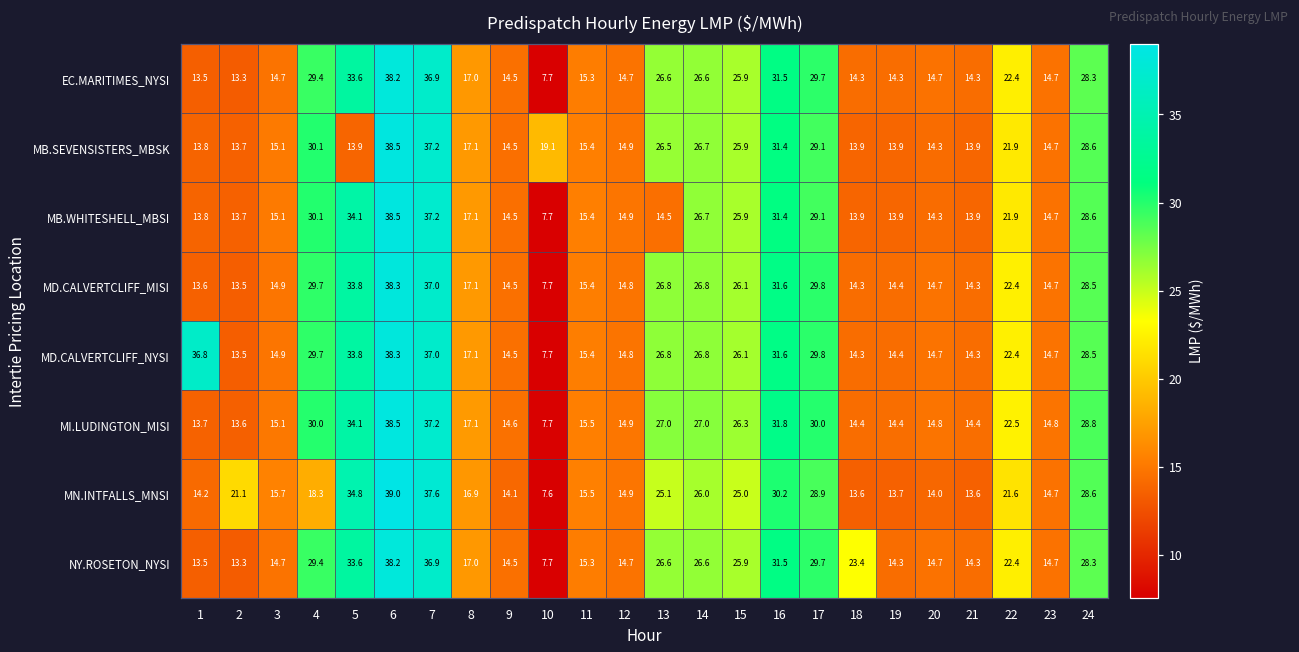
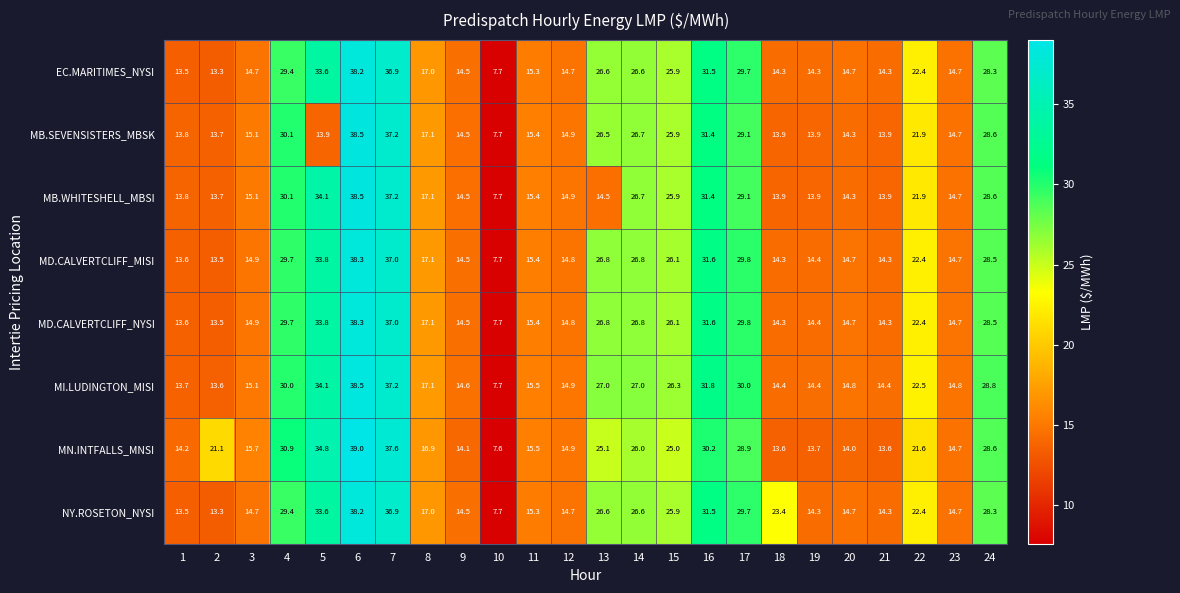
  {
    "EC.MARITIMES_NYSI": {
      "1": 13.5,
      "2": 13.3,
      "3": 14.7,
      "4": 29.4,
      "5": 33.6,
      "6": 38.2,
      "7": 36.9,
      "8": 17.0,
      "9": 14.5,
      "10": 7.7,
      "11": 15.3,
      "12": 14.7,
      "13": 26.6,
      "14": 26.6,
      "15": 25.9,
      "16": 31.5,
      "17": 29.7,
      "18": 14.3,
      "19": 14.3,
      "20": 14.7,
      "21": 14.3,
      "22": 22.4,
      "23": 14.7,
      "24": 28.3
    },
    "MB.SEVENSISTERS_MBSK": {
      "1": 13.8,
      "2": 13.7,
      "3": 15.1,
      "4": 30.1,
      "5": 13.9,
      "6": 38.5,
      "7": 37.2,
      "8": 17.1,
      "9": 14.5,
-     "10": 19.1,
+     "10": 7.7,
      "11": 15.4,
      "12": 14.9,
      "13": 26.5,
      "14": 26.7,
      "15": 25.9,
      "16": 31.4,
      "17": 29.1,
      "18": 13.9,
      "19": 13.9,
      "20": 14.3,
      "21": 13.9,
      "22": 21.9,
      "23": 14.7,
      "24": 28.6
    },
    "MB.WHITESHELL_MBSI": {
      "1": 13.8,
      "2": 13.7,
      "3": 15.1,
      "4": 30.1,
      "5": 34.1,
      "6": 38.5,
      "7": 37.2,
      "8": 17.1,
      "9": 14.5,
      "10": 7.7,
      "11": 15.4,
      "12": 14.9,
      "13": 14.5,
      "14": 26.7,
      "15": 25.9,
      "16": 31.4,
      "17": 29.1,
      "18": 13.9,
      "19": 13.9,
      "20": 14.3,
      "21": 13.9,
      "22": 21.9,
      "23": 14.7,
      "24": 28.6
    },
    "MD.CALVERTCLIFF_MISI": {
      "1": 13.6,
      "2": 13.5,
      "3": 14.9,
      "4": 29.7,
      "5": 33.8,
      "6": 38.3,
      "7": 37.0,
      "8": 17.1,
      "9": 14.5,
      "10": 7.7,
      "11": 15.4,
      "12": 14.8,
      "13": 26.8,
      "14": 26.8,
      "15": 26.1,
      "16": 31.6,
      "17": 29.8,
      "18": 14.3,
      "19": 14.4,
      "20": 14.7,
      "21": 14.3,
      "22": 22.4,
      "23": 14.7,
      "24": 28.5
    },
    "MD.CALVERTCLIFF_NYSI": {
-     "1": 36.8,
+     "1": 13.6,
      "2": 13.5,
      "3": 14.9,
      "4": 29.7,
      "5": 33.8,
      "6": 38.3,
      "7": 37.0,
      "8": 17.1,
      "9": 14.5,
      "10": 7.7,
      "11": 15.4,
      "12": 14.8,
      "13": 26.8,
      "14": 26.8,
      "15": 26.1,
      "16": 31.6,
      "17": 29.8,
      "18": 14.3,
      "19": 14.4,
      "20": 14.7,
      "21": 14.3,
      "22": 22.4,
      "23": 14.7,
      "24": 28.5
    },
    "MI.LUDINGTON_MISI": {
      "1": 13.7,
      "2": 13.6,
      "3": 15.1,
      "4": 30.0,
      "5": 34.1,
      "6": 38.5,
      "7": 37.2,
      "8": 17.1,
      "9": 14.6,
      "10": 7.7,
      "11": 15.5,
      "12": 14.9,
      "13": 27.0,
      "14": 27.0,
      "15": 26.3,
      "16": 31.8,
      "17": 30.0,
      "18": 14.4,
      "19": 14.4,
      "20": 14.8,
      "21": 14.4,
      "22": 22.5,
      "23": 14.8,
      "24": 28.8
    },
    "MN.INTFALLS_MNSI": {
      "1": 14.2,
      "2": 21.1,
      "3": 15.7,
-     "4": 18.3,
+     "4": 30.9,
      "5": 34.8,
      "6": 39.0,
      "7": 37.6,
      "8": 16.9,
      "9": 14.1,
      "10": 7.6,
      "11": 15.5,
      "12": 14.9,
      "13": 25.1,
      "14": 26.0,
      "15": 25.0,
      "16": 30.2,
      "17": 28.9,
      "18": 13.6,
      "19": 13.7,
      "20": 14.0,
      "21": 13.6,
      "22": 21.6,
      "23": 14.7,
      "24": 28.6
    },
    "NY.ROSETON_NYSI": {
      "1": 13.5,
      "2": 13.3,
      "3": 14.7,
      "4": 29.4,
      "5": 33.6,
      "6": 38.2,
      "7": 36.9,
      "8": 17.0,
      "9": 14.5,
      "10": 7.7,
      "11": 15.3,
      "12": 14.7,
      "13": 26.6,
      "14": 26.6,
      "15": 25.9,
      "16": 31.5,
      "17": 29.7,
      "18": 23.4,
      "19": 14.3,
      "20": 14.7,
      "21": 14.3,
      "22": 22.4,
      "23": 14.7,
      "24": 28.3
    }
  }
